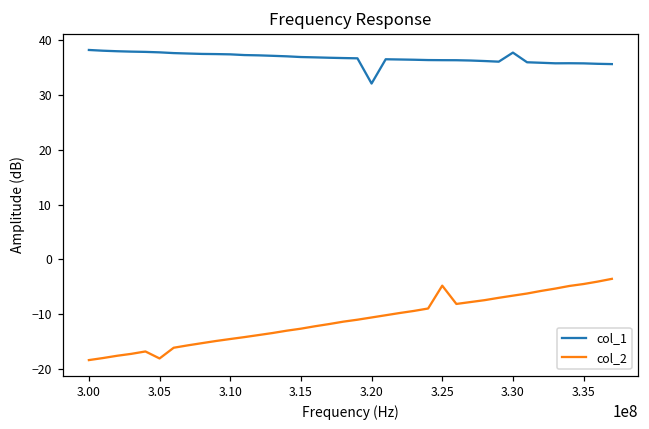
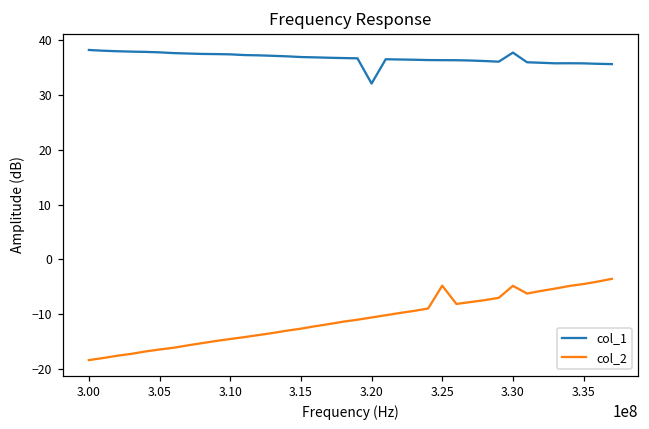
  {
    "col_1": {
      "3.00": 38,
      "3.05": 38,
      "3.10": 37,
      "3.15": 37,
      "3.20": 32,
      "3.25": 36,
      "3.30": 38,
      "3.35": 36
    },
    "col_2": {
      "3.00": -18,
-     "3.05": -18,
+     "3.05": -16,
      "3.10": -14,
      "3.15": -13,
      "3.20": -11,
      "3.25": -5,
-     "3.30": -7,
+     "3.30": -5,
      "3.35": -4
    }
  }
